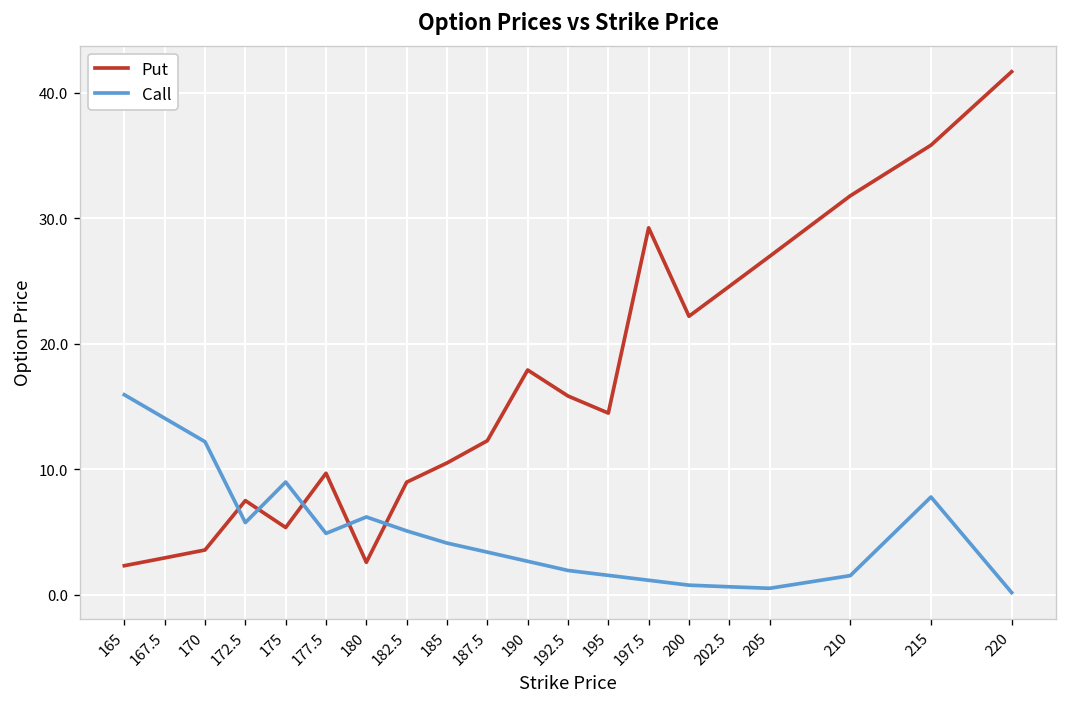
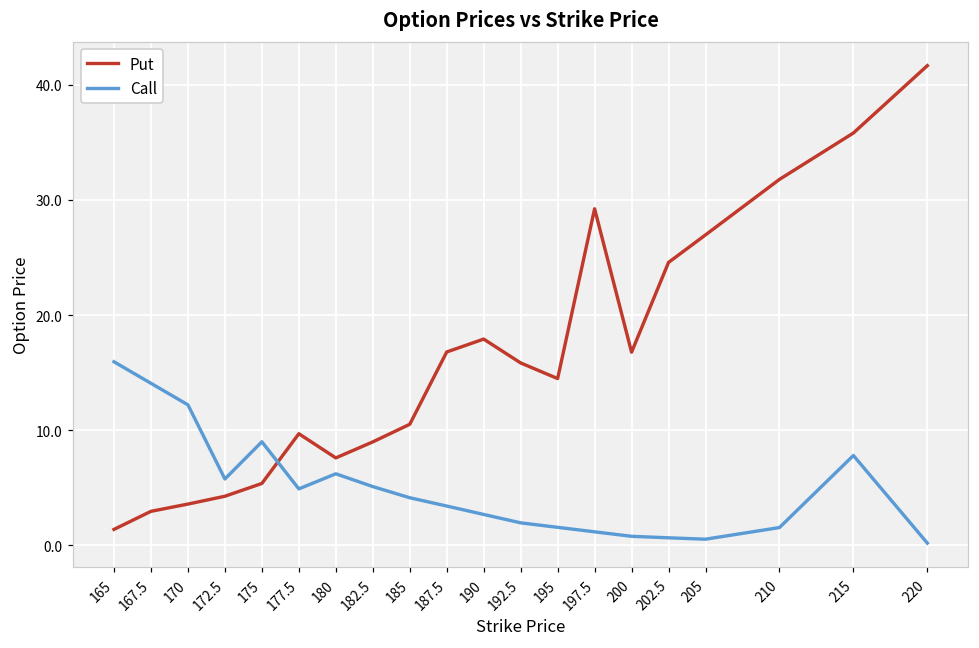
  {
    "Put": {
-     "165": 2.3,
+     "165": 1.4,
      "167.5": 3.0,
      "170": 3.6,
-     "172.5": 7.5,
+     "172.5": 4.3,
      "175": 5.4,
      "177.5": 9.7,
-     "180": 2.6,
+     "180": 7.6,
      "182.5": 9.0,
      "185": 10.5,
-     "187.5": 12.3,
+     "187.5": 16.8,
      "190": 17.9,
      "192.5": 15.8,
      "195": 14.5,
      "197.5": 29.2,
-     "200": 22.2,
+     "200": 16.8,
      "202.5": 24.6,
      "205": 27.0,
      "210": 31.8,
      "215": 35.8,
      "220": 41.7
    },
    "Call": {
      "165": 15.9,
      "167.5": 14.1,
      "170": 12.2,
      "172.5": 5.8,
      "175": 9.0,
      "177.5": 4.9,
      "180": 6.2,
      "182.5": 5.1,
      "185": 4.1,
      "187.5": 3.4,
      "190": 2.7,
      "192.5": 2.0,
      "195": 1.6,
      "197.5": 1.2,
      "200": 0.8,
      "202.5": 0.7,
      "205": 0.5,
      "210": 1.5,
      "215": 7.8,
      "220": 0.2
    }
  }
